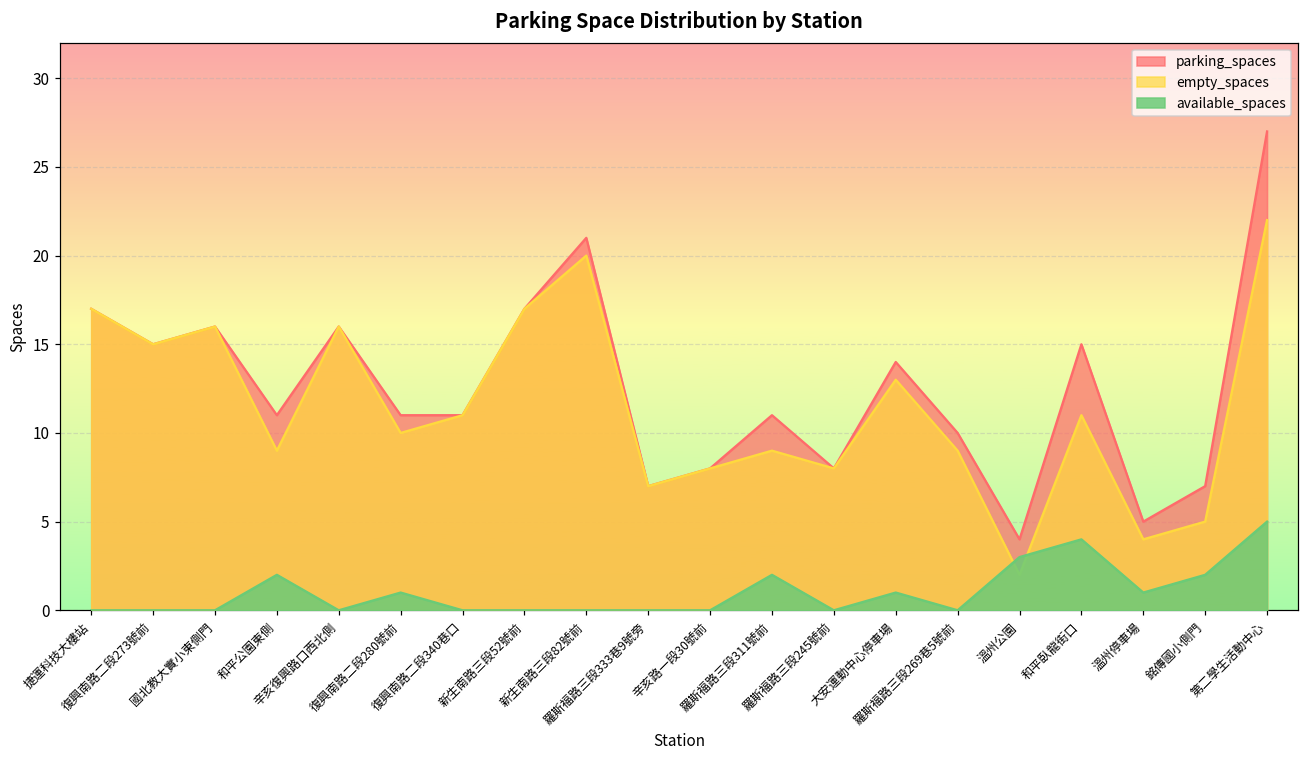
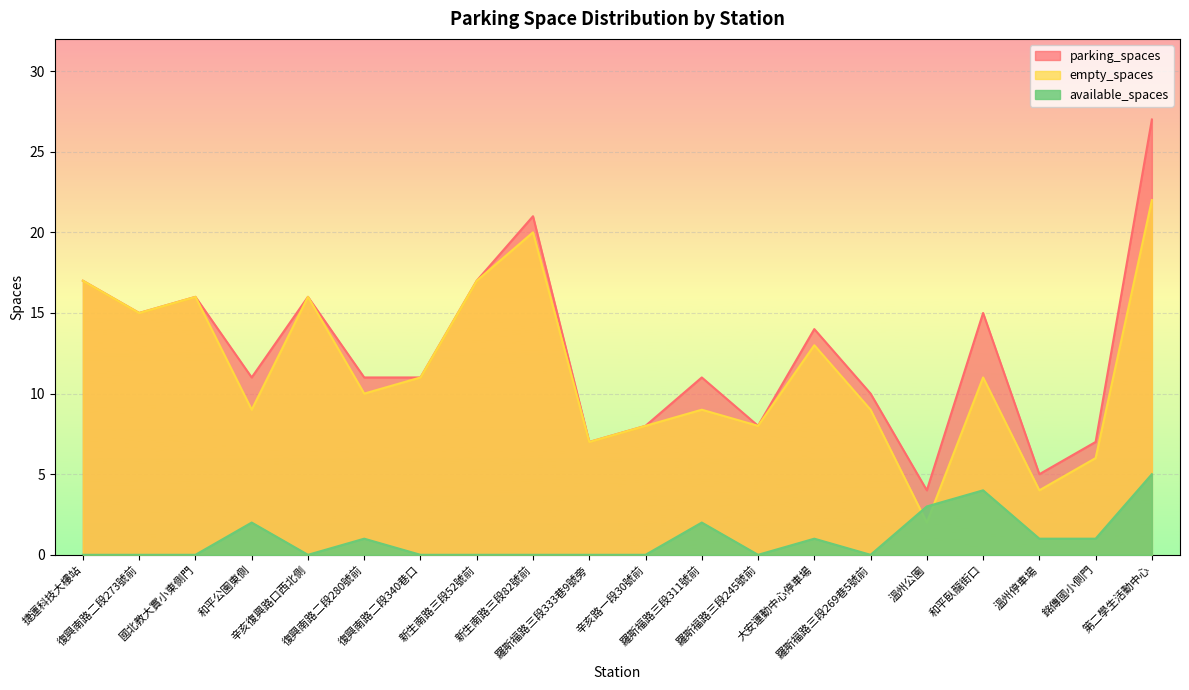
  {
    "parking_spaces": {
      "和平公園東側": 11,
      "復興南路二段280號前": 11,
      "新生南路三段82號前": 21,
      "羅斯福路三段311號前": 11,
      "大安運動中心停車場": 14,
      "羅斯福路三段269巷5號前": 10,
      "溫州公園": 4,
      "和平臥龍街口": 15,
      "溫州停車場": 5,
      "銘傳國小側門": 7,
      "第二學生活動中心": 27
    },
    "empty_spaces": {
      "和平公園東側": 9,
      "復興南路二段280號前": 10,
      "新生南路三段82號前": 20,
      "羅斯福路三段311號前": 9,
      "大安運動中心停車場": 13,
      "羅斯福路三段269巷5號前": 9,
      "溫州公園": 2,
      "和平臥龍街口": 11,
      "溫州停車場": 4,
-     "銘傳國小側門": 5,
+     "銘傳國小側門": 6,
      "第二學生活動中心": 22
    },
    "available_spaces": {
      "捷運科技大樓站": 0,
      "復興南路二段273號前": 0,
      "國北教大實小東側門": 0,
      "和平公園東側": 2,
      "辛亥復興路口西北側": 0,
      "復興南路二段280號前": 1,
      "復興南路二段340巷口": 0,
      "新生南路三段52號前": 0,
      "新生南路三段82號前": 0,
      "羅斯福路三段333巷9號旁": 0,
      "辛亥路一段30號前": 0,
      "羅斯福路三段311號前": 2,
      "羅斯福路三段245號前": 0,
      "大安運動中心停車場": 1,
      "羅斯福路三段269巷5號前": 0,
      "溫州公園": 3,
      "和平臥龍街口": 4,
      "溫州停車場": 1,
-     "銘傳國小側門": 2,
+     "銘傳國小側門": 1,
      "第二學生活動中心": 5
    }
  }
